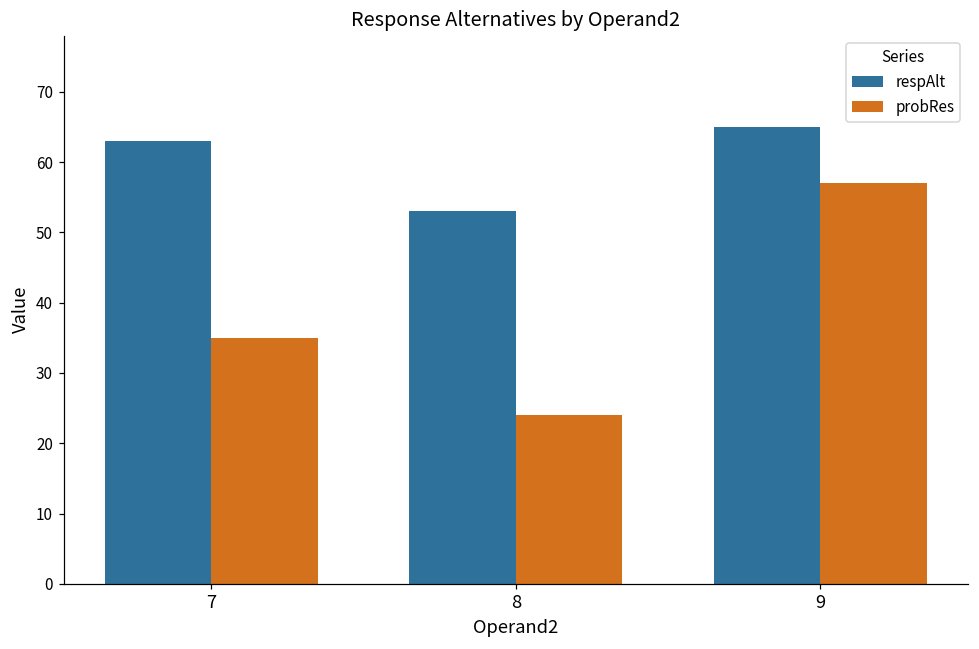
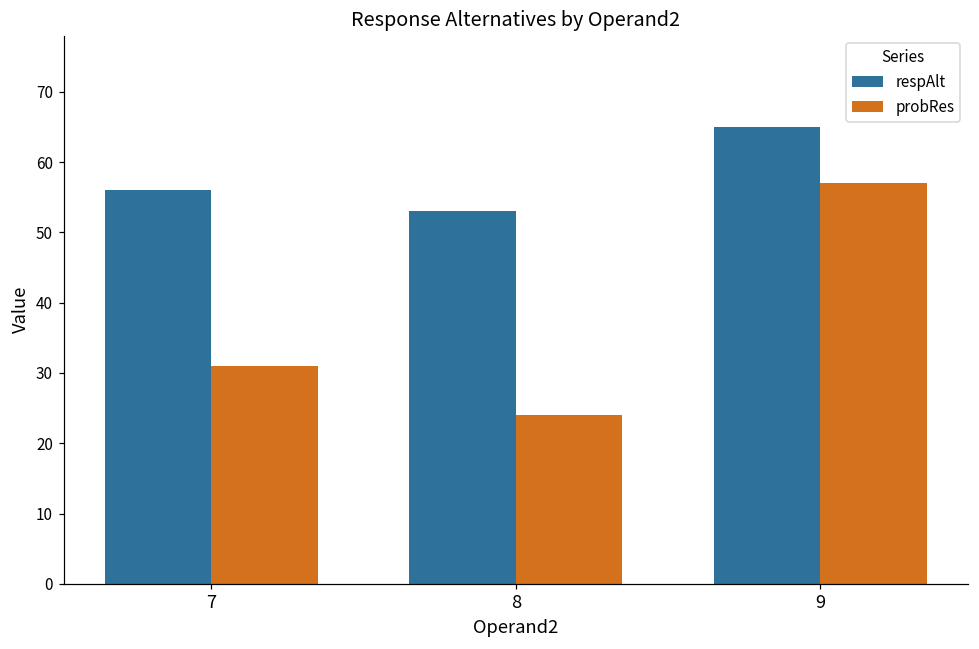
  {
    "respAlt": {
-     "7": 63,
+     "7": 56,
      "8": 53,
      "9": 65
    },
    "probRes": {
-     "7": 35,
+     "7": 31,
      "8": 24,
      "9": 57
    }
  }
